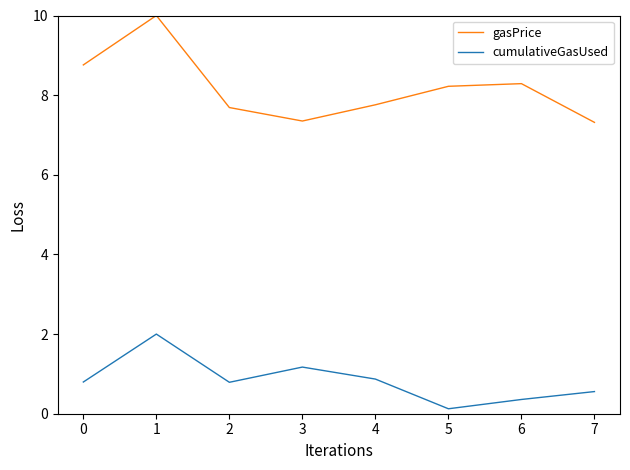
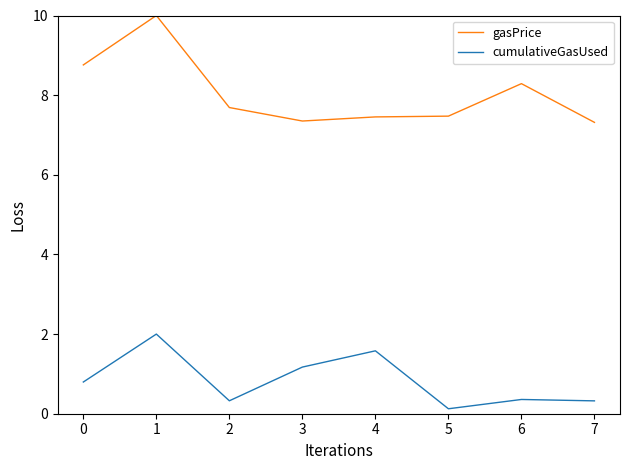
  {
    "gasPrice": {
      "0": 8.8,
      "1": 10.0,
      "2": 7.7,
      "3": 7.4,
-     "4": 7.8,
-     "5": 8.2,
+     "4": 7.5,
+     "5": 7.5,
      "6": 8.3,
      "7": 7.3
    },
    "cumulativeGasUsed": {
      "0": 0.8,
      "1": 2.0,
-     "2": 0.8,
+     "2": 0.3,
      "3": 1.2,
-     "4": 0.9,
+     "4": 1.6,
      "5": 0.1,
      "6": 0.4,
-     "7": 0.6
+     "7": 0.3
    }
  }
